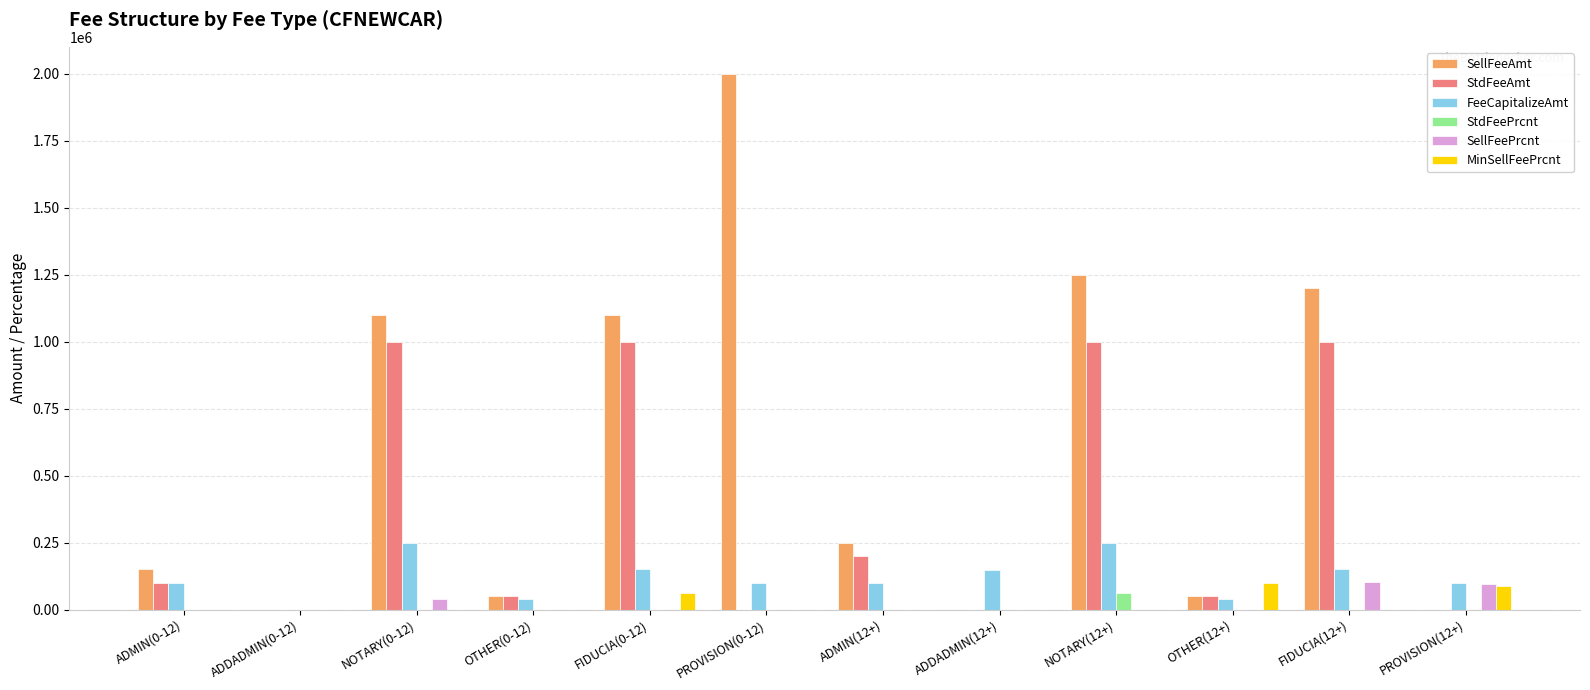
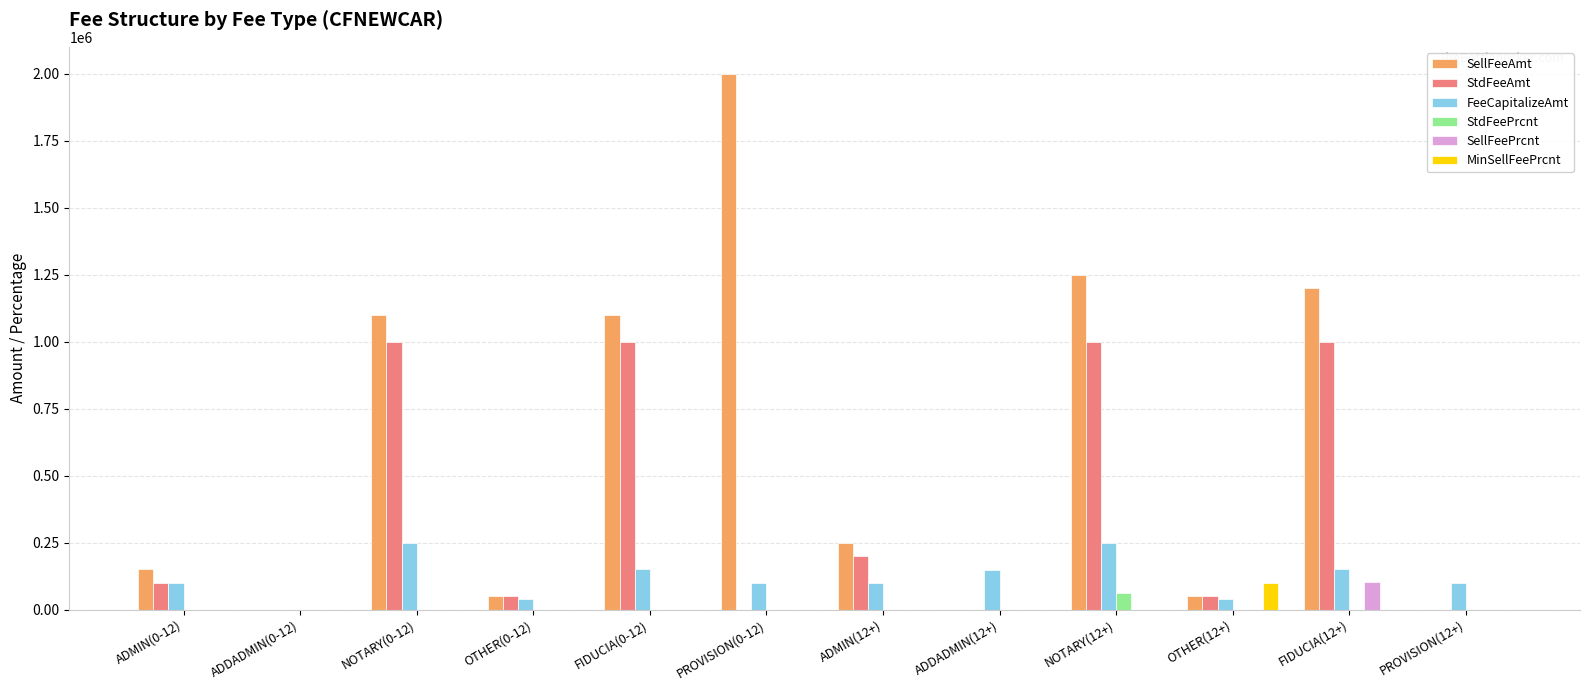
  {
    "FeeCapitalizeAmt": {
      "ADMIN(0-12)": 100000,
      "ADDADMIN(0-12)": 0,
      "NOTARY(0-12)": 250000,
      "OTHER(0-12)": 40000,
      "FIDUCIA(0-12)": 150000,
      "PROVISION(0-12)": 100000,
      "ADMIN(12+)": 100000,
      "ADDADMIN(12+)": 150000,
      "NOTARY(12+)": 250000,
      "OTHER(12+)": 40000,
      "FIDUCIA(12+)": 150000,
      "PROVISION(12+)": 100000
    },
    "StdFeePrcnt": {
      "ADMIN(0-12)": 0,
      "ADDADMIN(0-12)": 0,
      "NOTARY(0-12)": 0,
      "OTHER(0-12)": 0,
      "FIDUCIA(0-12)": 0,
      "ADMIN(12+)": 0,
      "ADDADMIN(12+)": 0,
      "NOTARY(12+)": 60000,
      "OTHER(12+)": 0,
      "FIDUCIA(12+)": 0
    },
    "SellFeePrcnt": {
      "ADMIN(0-12)": 0,
      "ADDADMIN(0-12)": 0,
-     "NOTARY(0-12)": 40000,
+     "NOTARY(0-12)": 0,
      "OTHER(0-12)": 0,
      "FIDUCIA(0-12)": 0,
      "ADMIN(12+)": 0,
      "ADDADMIN(12+)": 0,
      "NOTARY(12+)": 0,
      "OTHER(12+)": 0,
      "FIDUCIA(12+)": 100000,
-     "PROVISION(12+)": 100000
+     "PROVISION(12+)": 0
    },
    "MinSellFeePrcnt": {
      "ADMIN(0-12)": 0,
      "ADDADMIN(0-12)": 0,
      "NOTARY(0-12)": 0,
      "OTHER(0-12)": 0,
-     "FIDUCIA(0-12)": 60000,
+     "FIDUCIA(0-12)": 0,
      "ADMIN(12+)": 0,
      "ADDADMIN(12+)": 0,
      "NOTARY(12+)": 0,
      "OTHER(12+)": 100000,
      "FIDUCIA(12+)": 0,
-     "PROVISION(12+)": 90000
+     "PROVISION(12+)": 0
    }
  }
